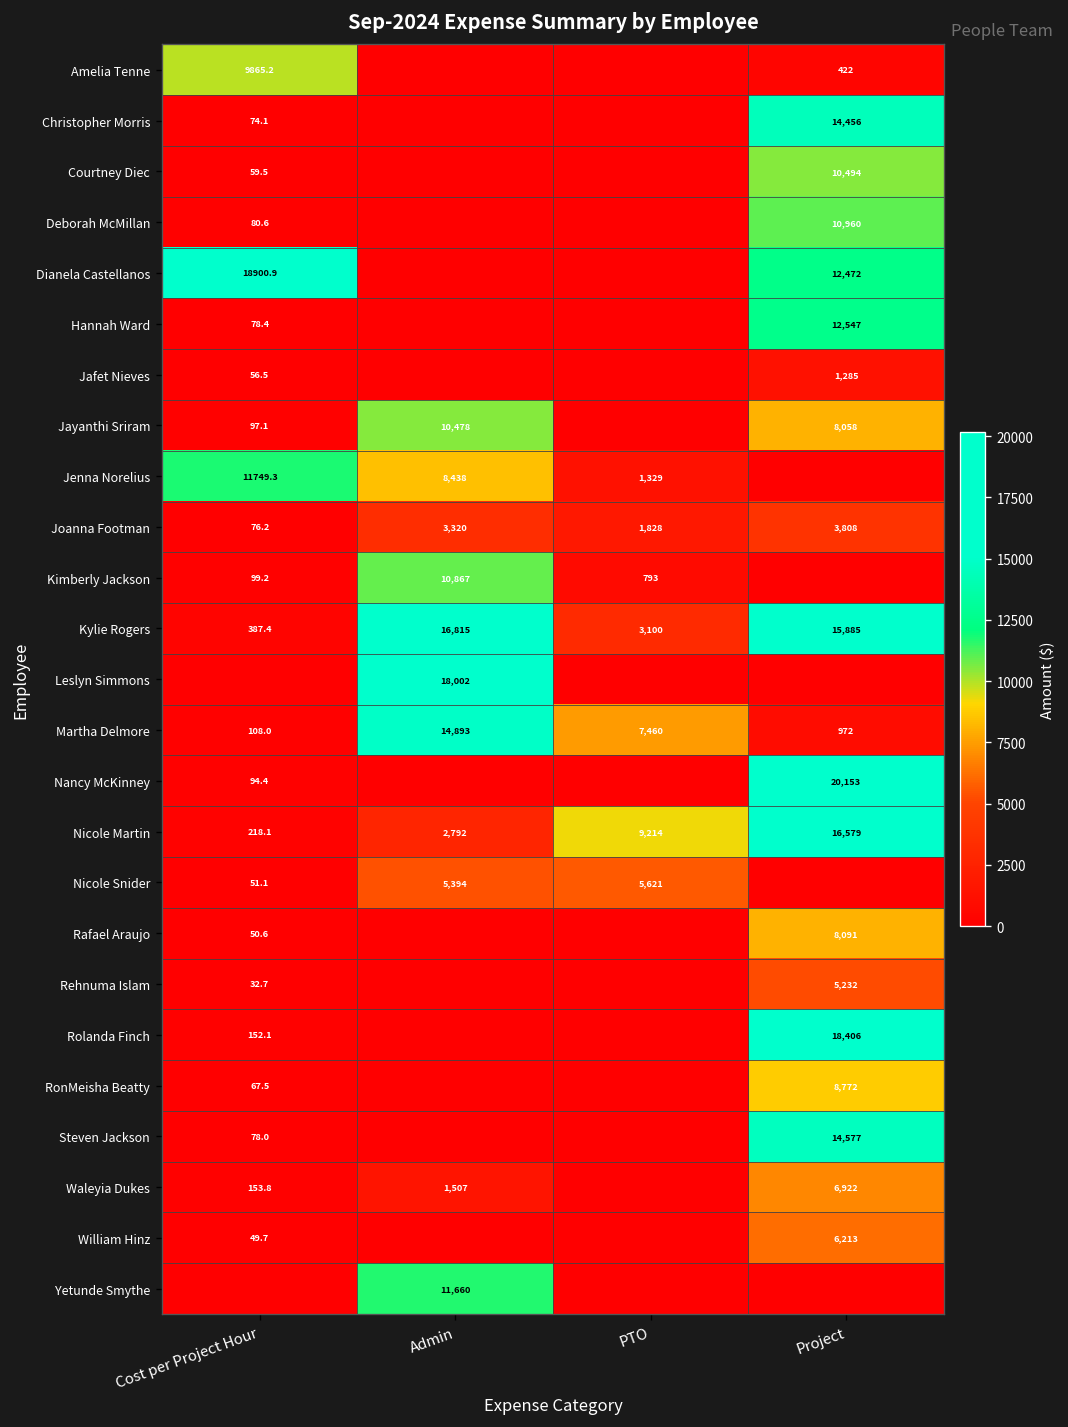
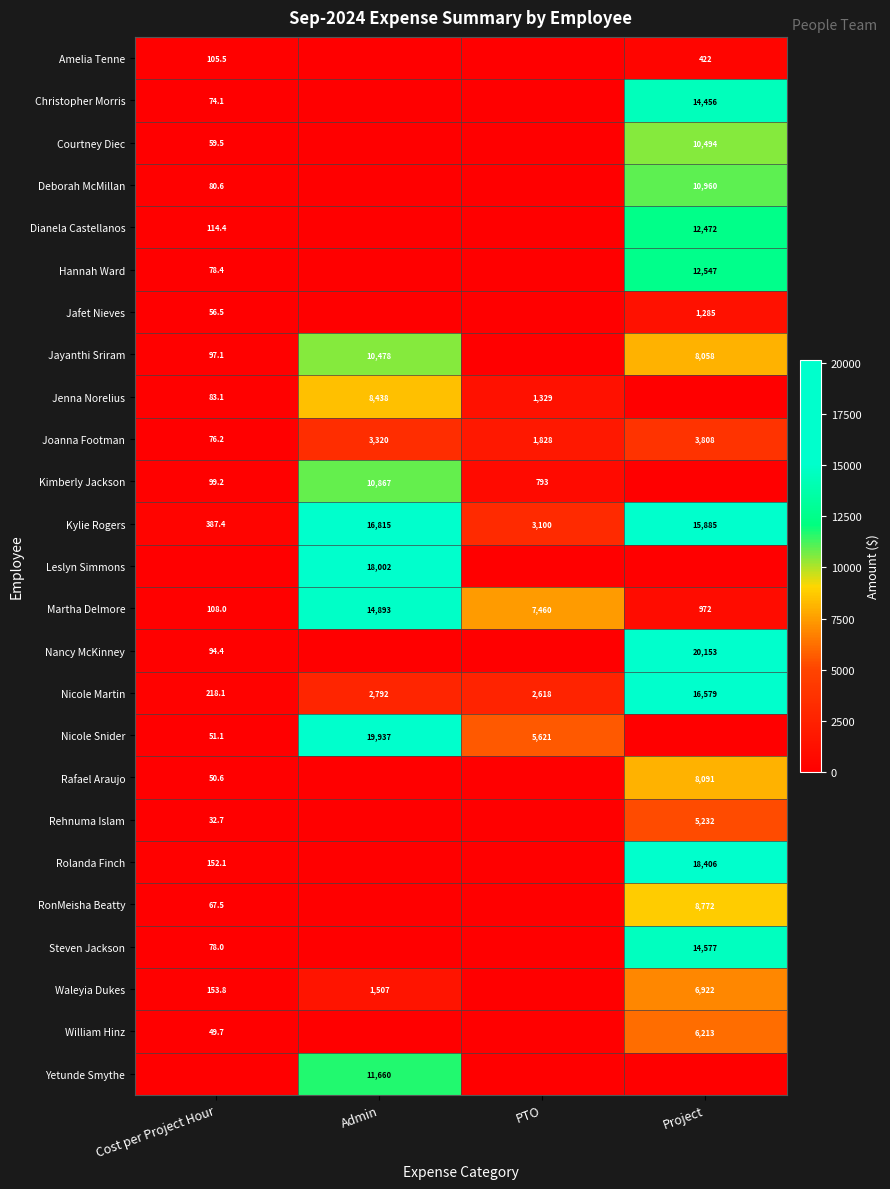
  {
    "Amelia Tenne": {
-     "Cost per Project Hour": "9865.2",
+     "Cost per Project Hour": "105.5",
      "Project": "422"
    },
    "Christopher Morris": {
      "Cost per Project Hour": "74.1",
      "Project": "14,456"
    },
    "Courtney Diec": {
      "Cost per Project Hour": "59.5",
      "Project": "10,494"
    },
    "Deborah McMillan": {
      "Cost per Project Hour": "80.6",
      "Project": "10,960"
    },
    "Dianela Castellanos": {
-     "Cost per Project Hour": "18900.9",
+     "Cost per Project Hour": "114.4",
      "Project": "12,472"
    },
    "Hannah Ward": {
      "Cost per Project Hour": "78.4",
      "Project": "12,547"
    },
    "Jafet Nieves": {
      "Cost per Project Hour": "56.5",
      "Project": "1,285"
    },
    "Jayanthi Sriram": {
      "Cost per Project Hour": "97.1",
      "Admin": "10,478",
      "Project": "8,058"
    },
    "Jenna Norelius": {
-     "Cost per Project Hour": "11749.3",
+     "Cost per Project Hour": "83.1",
      "Admin": "8,438",
      "PTO": "1,329"
    },
    "Joanna Footman": {
      "Cost per Project Hour": "76.2",
      "Admin": "3,320",
      "PTO": "1,828",
      "Project": "3,808"
    },
    "Kimberly Jackson": {
      "Cost per Project Hour": "99.2",
      "Admin": "10,867",
      "PTO": "793"
    },
    "Kylie Rogers": {
      "Cost per Project Hour": "387.4",
      "Admin": "16,815",
      "PTO": "3,100",
      "Project": "15,885"
    },
    "Leslyn Simmons": {
      "Admin": "18,002"
    },
    "Martha Delmore": {
      "Cost per Project Hour": "108.0",
      "Admin": "14,893",
      "PTO": "7,460",
      "Project": "972"
    },
    "Nancy McKinney": {
      "Cost per Project Hour": "94.4",
      "Project": "20,153"
    },
    "Nicole Martin": {
      "Cost per Project Hour": "218.1",
      "Admin": "2,792",
-     "PTO": "9,214",
+     "PTO": "2,618",
      "Project": "16,579"
    },
    "Nicole Snider": {
      "Cost per Project Hour": "51.1",
-     "Admin": "5,394",
+     "Admin": "19,937",
      "PTO": "5,621"
    },
    "Rafael Araujo": {
      "Cost per Project Hour": "50.6",
      "Project": "8,091"
    },
    "Rehnuma Islam": {
      "Cost per Project Hour": "32.7",
      "Project": "5,232"
    },
    "Rolanda Finch": {
      "Cost per Project Hour": "152.1",
      "Project": "18,406"
    },
    "RonMeisha Beatty": {
      "Cost per Project Hour": "67.5",
      "Project": "8,772"
    },
    "Steven Jackson": {
      "Cost per Project Hour": "78.0",
      "Project": "14,577"
    },
    "Waleyia Dukes": {
      "Cost per Project Hour": "153.8",
      "Admin": "1,507",
      "Project": "6,922"
    },
    "William Hinz": {
      "Cost per Project Hour": "49.7",
      "Project": "6,213"
    },
    "Yetunde Smythe": {
      "Admin": "11,660"
    }
  }
